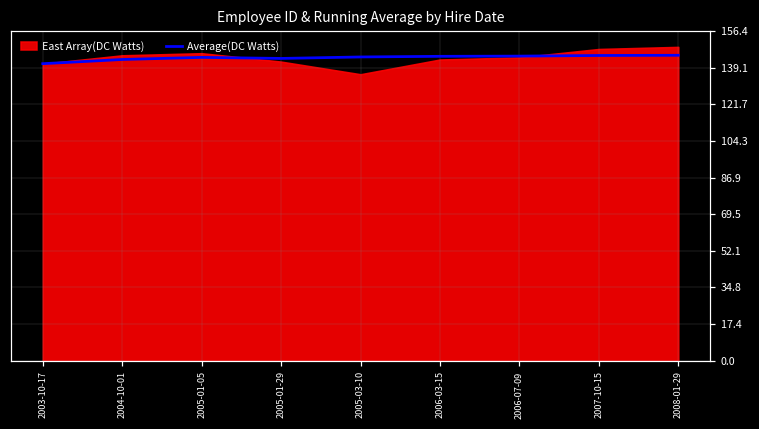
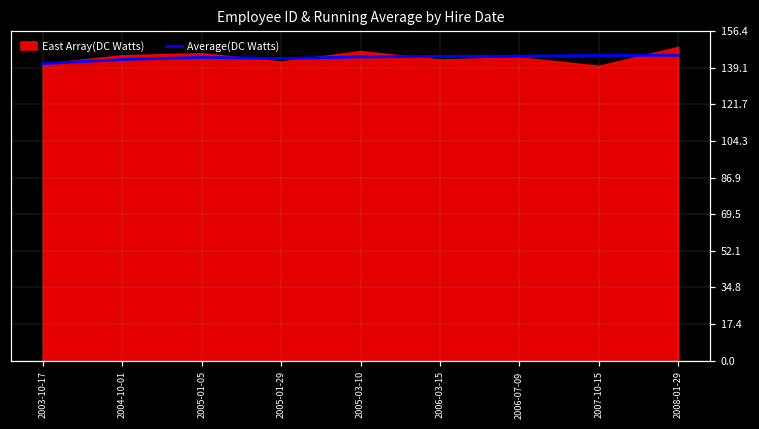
  {
    "Average(DC Watts)": {
      "2004-10-01": 143,
      "2005-01-05": 144,
      "2005-01-29": 144,
      "2005-03-10": 144,
      "2006-03-15": 145,
      "2007-10-15": 145,
      "2008-01-29": 145
    },
    "East Array(DC Watts)": {
      "2004-10-01": 145,
      "2005-01-05": 146,
      "2005-01-29": 142,
-     "2005-03-10": 136,
+     "2005-03-10": 147,
      "2006-03-15": 143,
-     "2007-10-15": 148,
+     "2007-10-15": 140,
      "2008-01-29": 149
    }
  }
